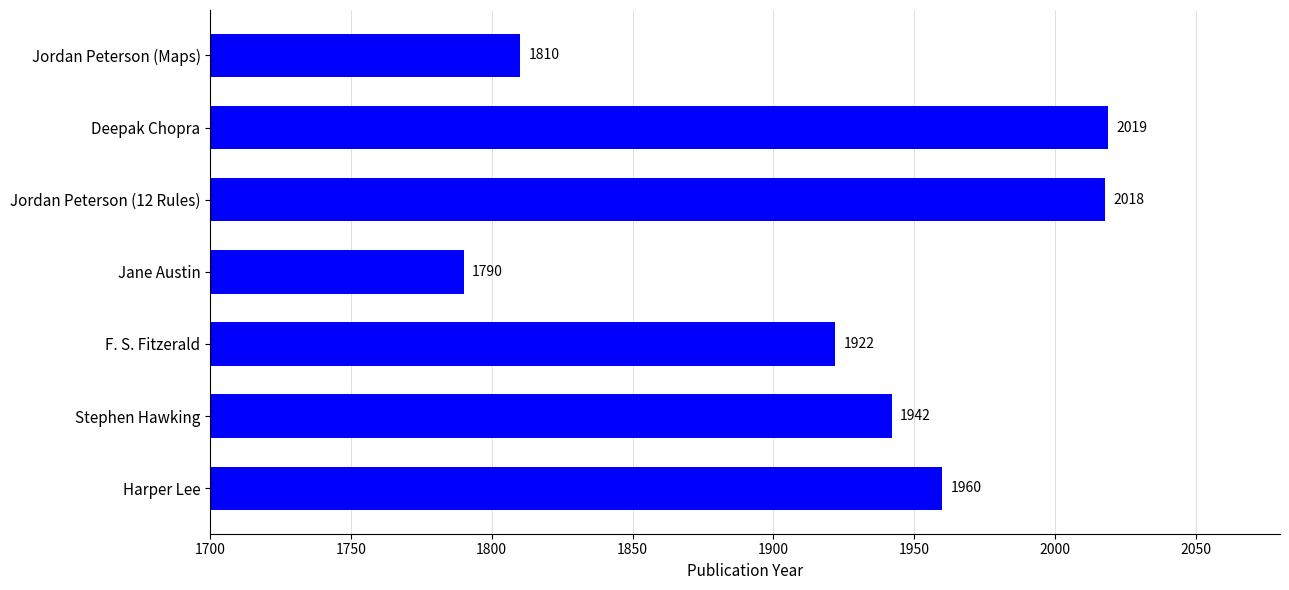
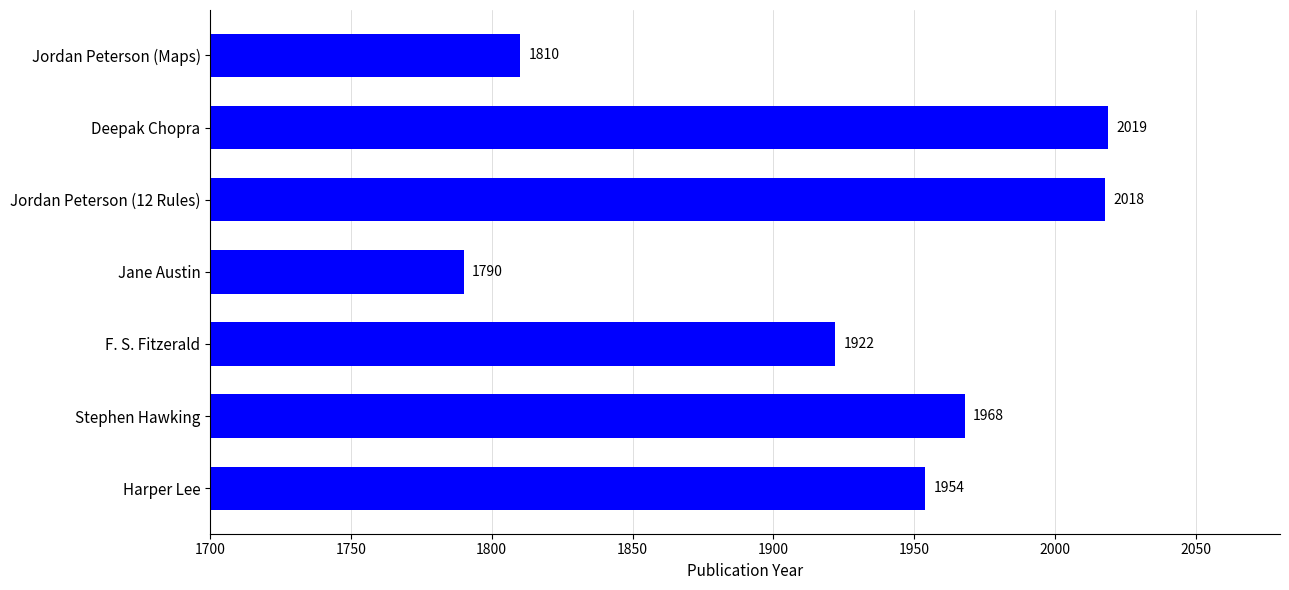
  {
    "Jordan Peterson (Maps)": 1810,
    "Deepak Chopra": 2019,
    "Jordan Peterson (12 Rules)": 2018,
    "Jane Austin": 1790,
    "F. S. Fitzerald": 1922,
-   "Stephen Hawking": 1942,
-   "Harper Lee": 1960
+   "Stephen Hawking": 1968,
+   "Harper Lee": 1954
  }
